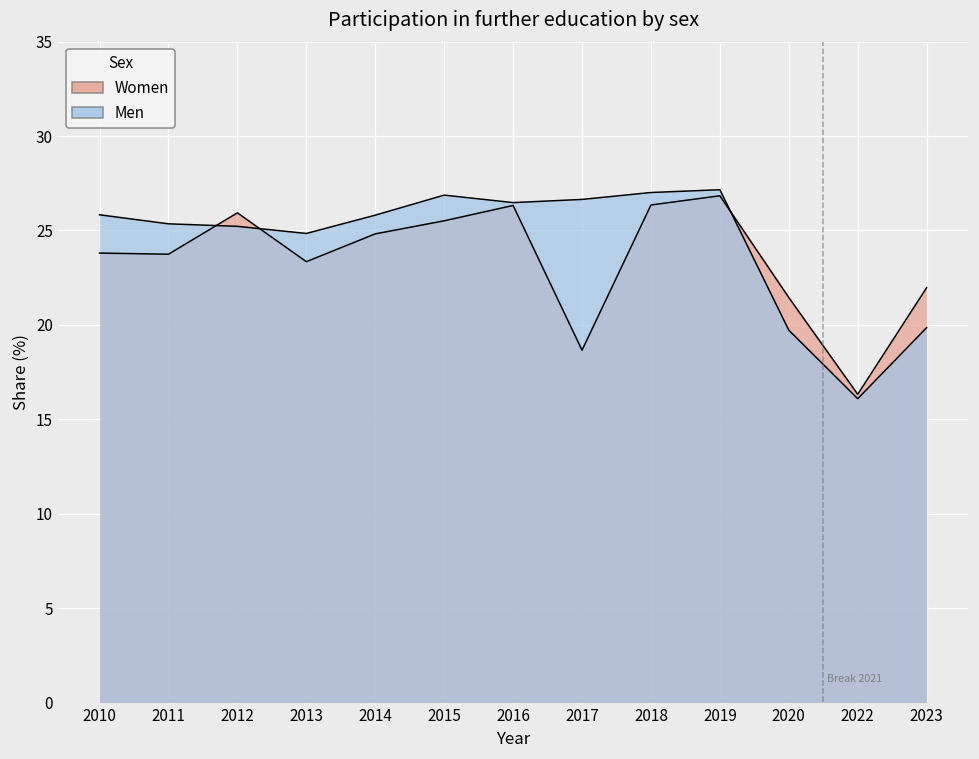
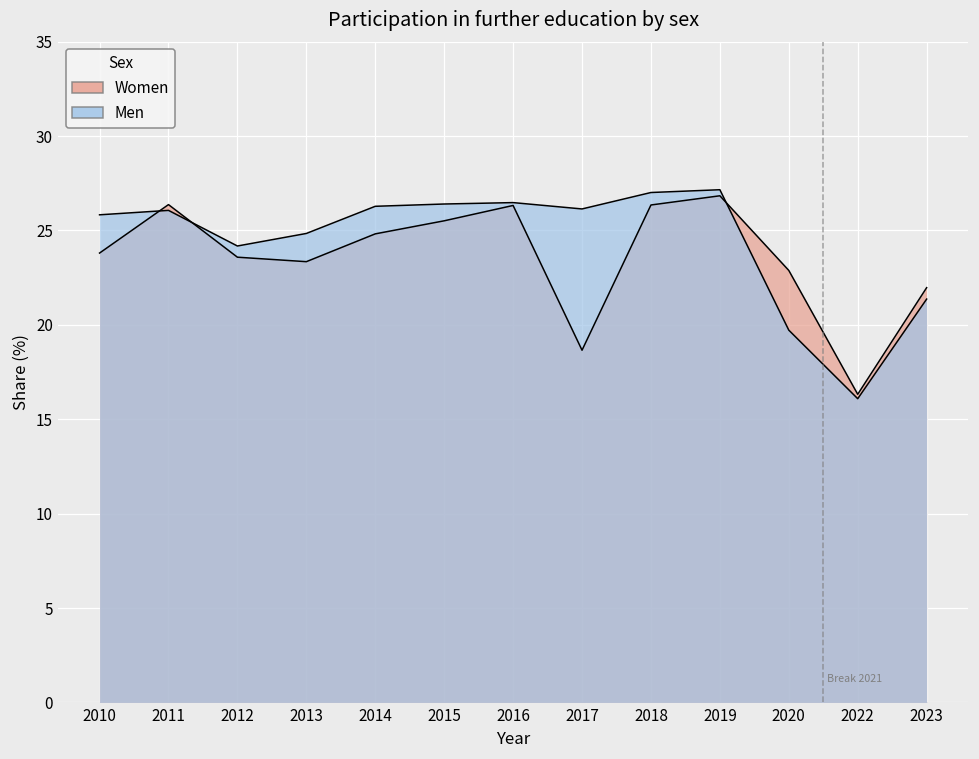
  {
    "Women": {
      "2010": 23.8,
-     "2011": 23.7,
-     "2012": 25.9,
+     "2011": 26.4,
+     "2012": 23.6,
      "2013": 23.3,
      "2014": 24.8,
      "2015": 25.5,
      "2016": 26.3,
      "2017": 18.7,
      "2018": 26.3,
      "2019": 26.8,
-     "2020": 21.4,
+     "2020": 22.9,
      "2022": 16.3,
      "2023": 22.0
    },
    "Men": {
      "2010": 25.8,
-     "2011": 25.4,
-     "2012": 25.2,
+     "2011": 26.1,
+     "2012": 24.2,
      "2013": 24.8,
-     "2014": 25.8,
-     "2015": 26.9,
+     "2014": 26.3,
+     "2015": 26.4,
      "2016": 26.5,
-     "2017": 26.6,
+     "2017": 26.1,
      "2018": 27.0,
      "2019": 27.2,
      "2020": 19.7,
      "2022": 16.1,
-     "2023": 19.9
+     "2023": 21.4
    }
  }
